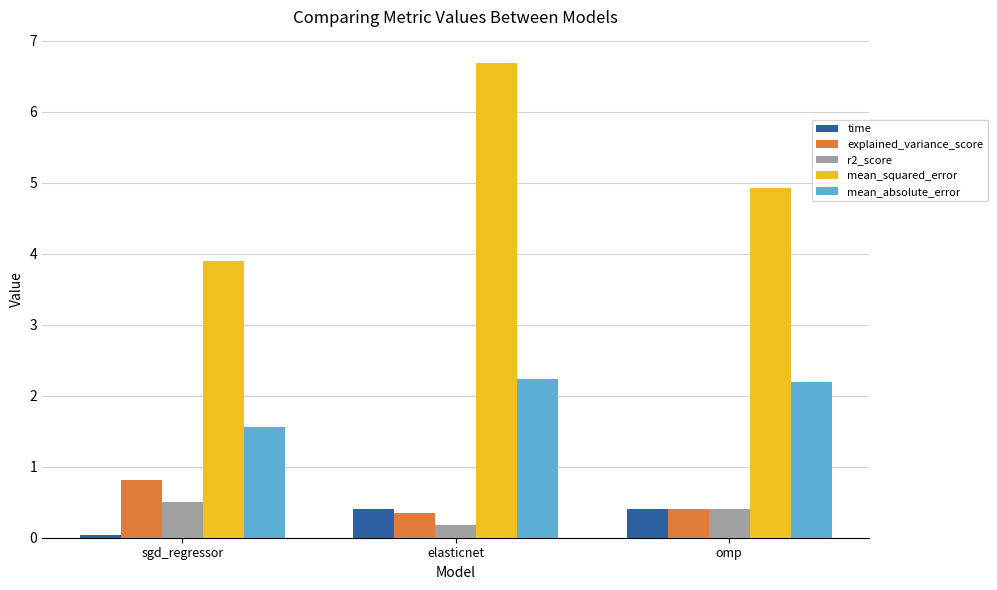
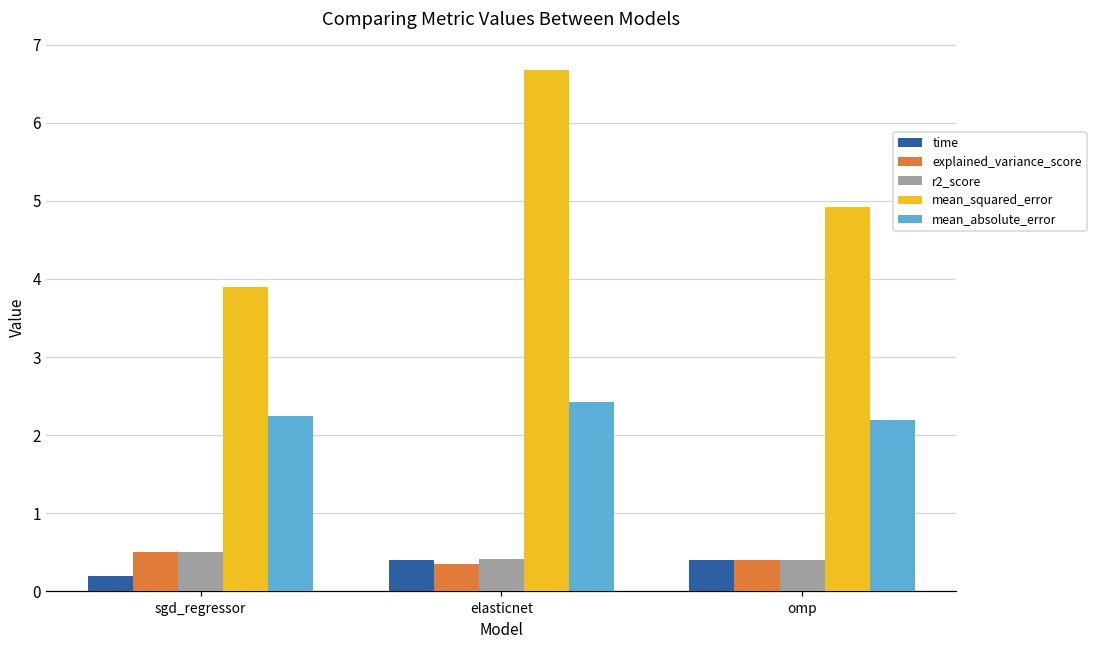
  {
    "time": {
-     "sgd_regressor": 0.0,
+     "sgd_regressor": 0.2,
      "elasticnet": 0.4,
      "omp": 0.4
    },
    "explained_variance_score": {
-     "sgd_regressor": 0.8,
+     "sgd_regressor": 0.5,
      "elasticnet": 0.4,
      "omp": 0.4
    },
    "r2_score": {
      "sgd_regressor": 0.5,
-     "elasticnet": 0.2,
+     "elasticnet": 0.4,
      "omp": 0.4
    },
    "mean_squared_error": {
      "sgd_regressor": 3.9,
      "elasticnet": 6.7,
      "omp": 4.9
    },
    "mean_absolute_error": {
-     "sgd_regressor": 1.6,
-     "elasticnet": 2.2,
+     "sgd_regressor": 2.2,
+     "elasticnet": 2.4,
      "omp": 2.2
    }
  }
